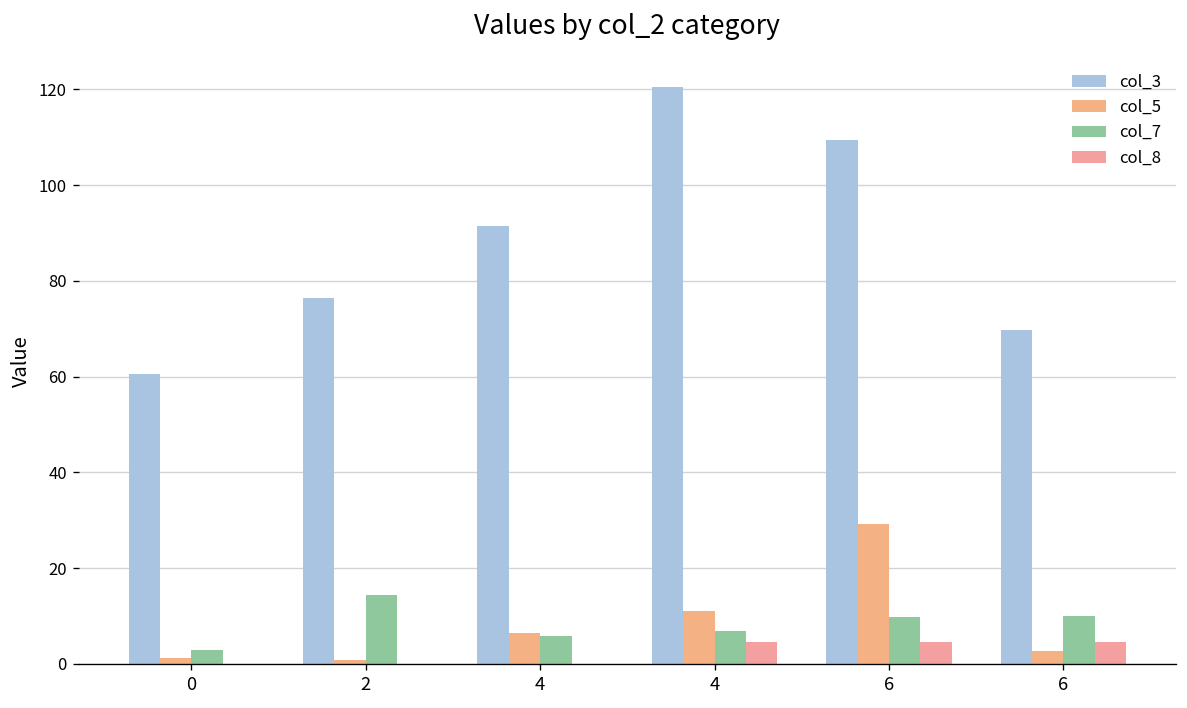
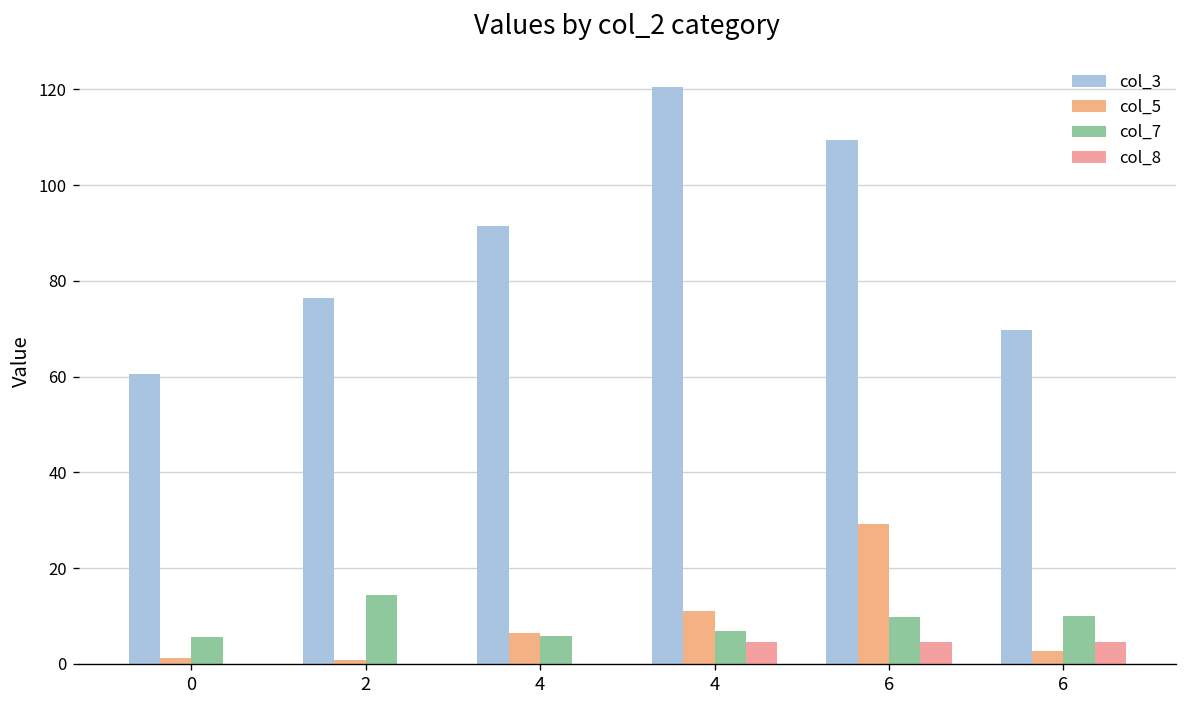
  {
    "col_3": {
      "0": 61,
      "2": 76
    },
    "col_7": {
-     "0": 3,
+     "0": 6,
      "2": 14
    }
  }
